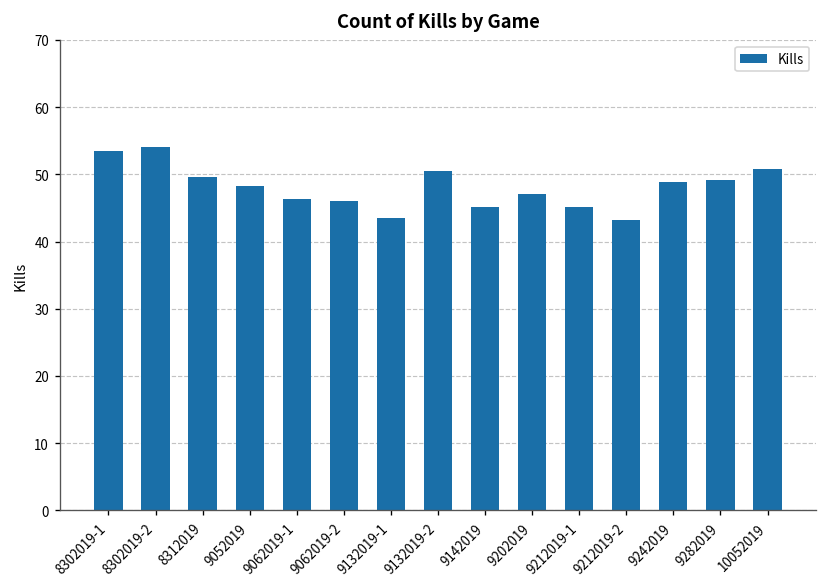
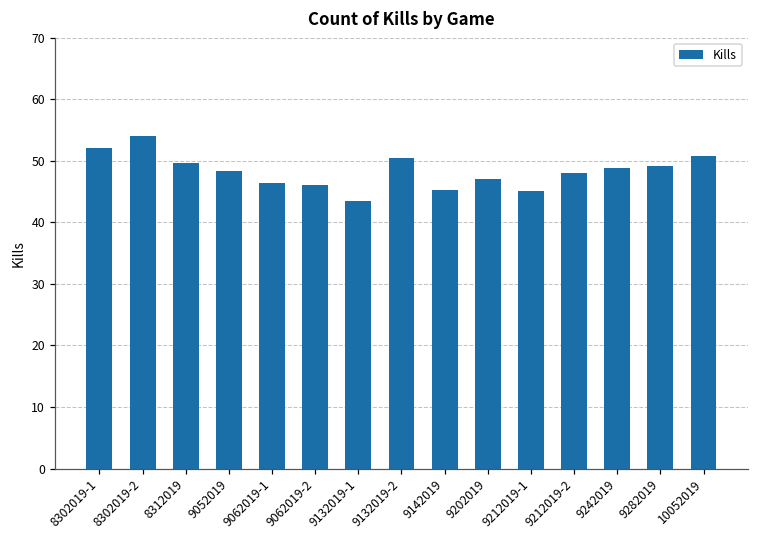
  {
-   "8302019-1": 54,
+   "8302019-1": 52,
    "8302019-2": 54,
    "8312019": 50,
    "9052019": 48,
    "9062019-1": 46,
    "9062019-2": 46,
    "9132019-1": 44,
    "9132019-2": 50,
    "9142019": 45,
    "9202019": 47,
    "9212019-1": 45,
-   "9212019-2": 43,
+   "9212019-2": 48,
    "9242019": 49,
    "9282019": 49,
    "10052019": 51
  }
